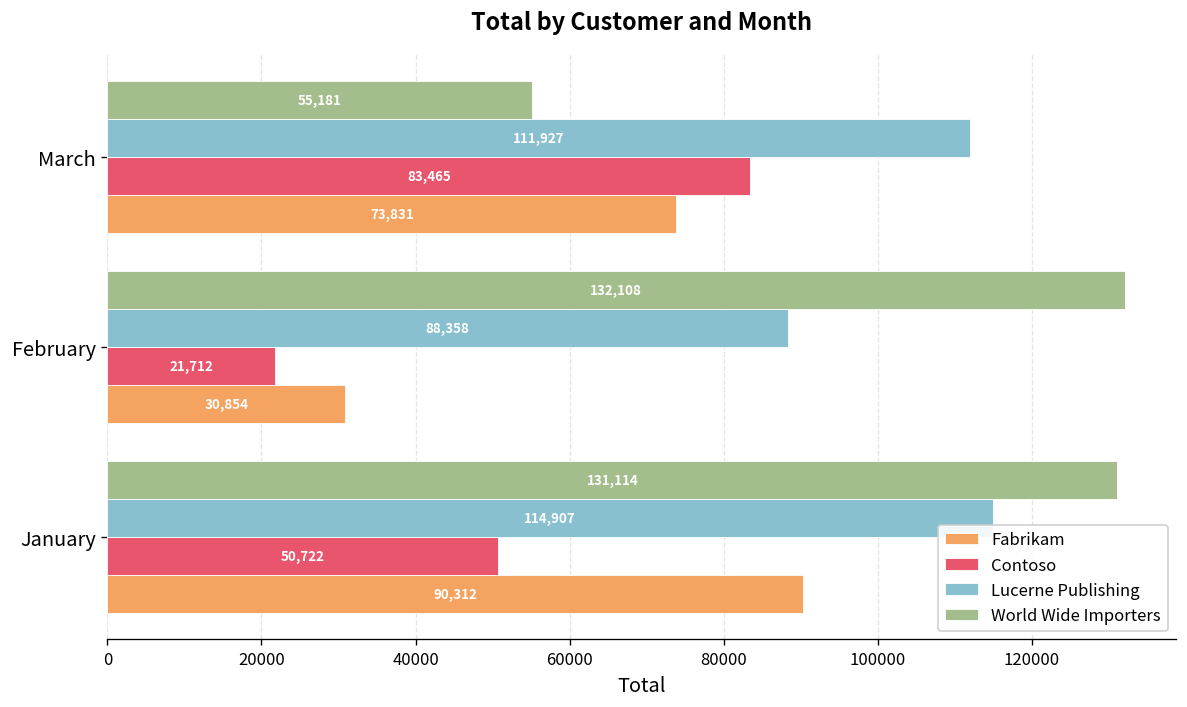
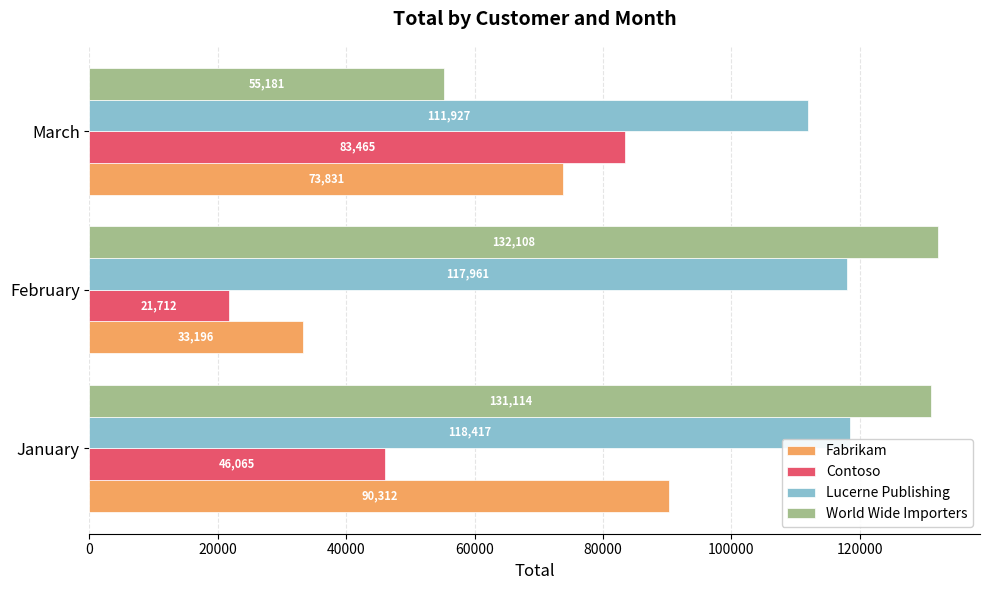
  {
    "Fabrikam": {
      "March": "73,831",
-     "February": "30,854",
+     "February": "33,196",
      "January": "90,312"
    },
    "Contoso": {
      "March": "83,465",
      "February": "21,712",
-     "January": "50,722"
+     "January": "46,065"
    },
    "Lucerne Publishing": {
      "March": "111,927",
-     "February": "88,358",
-     "January": "114,907"
+     "February": "117,961",
+     "January": "118,417"
    },
    "World Wide Importers": {
      "March": "55,181",
      "February": "132,108",
      "January": "131,114"
    }
  }
